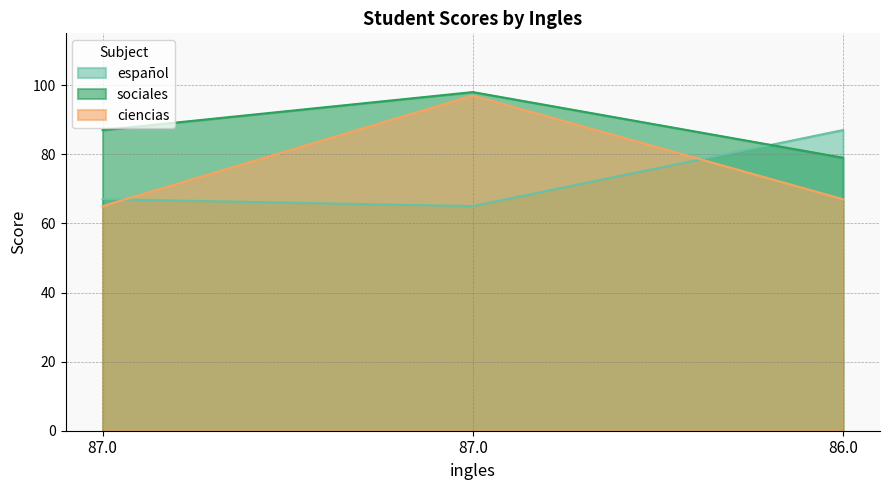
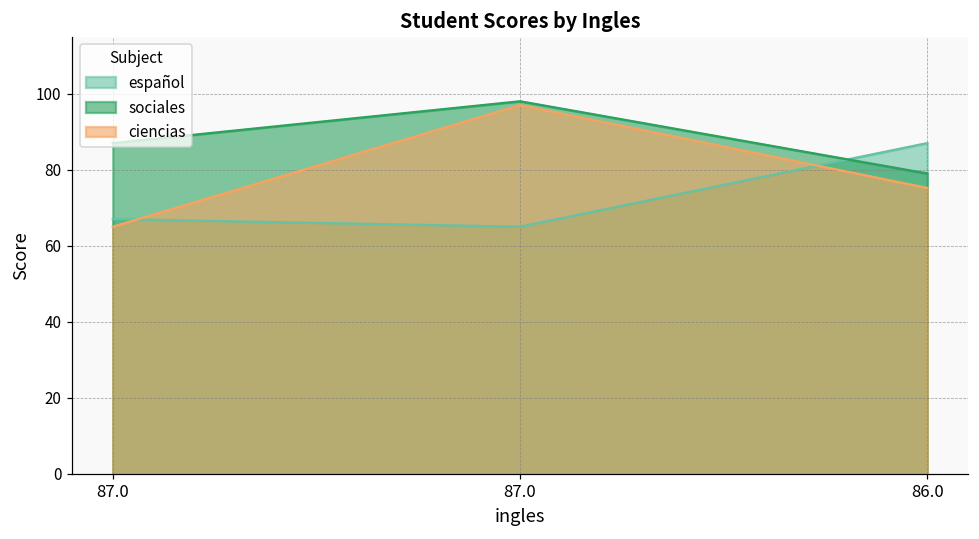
  {
    "español": {
      "86.0": 87
    },
    "sociales": {
      "86.0": 79
    },
    "ciencias": {
-     "86.0": 67
+     "86.0": 75
    }
  }
